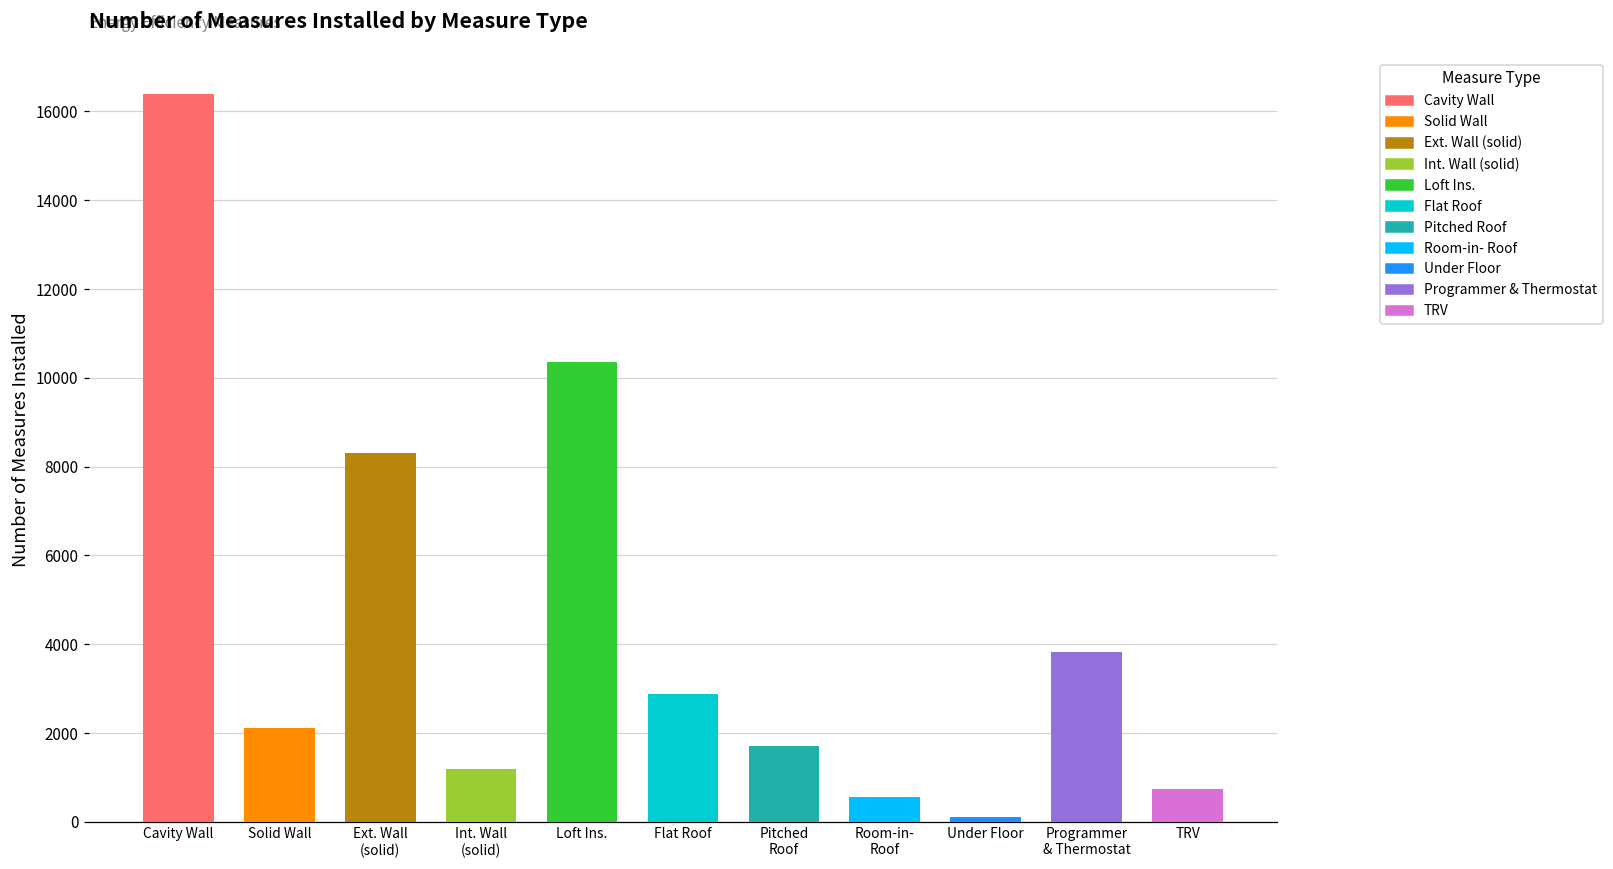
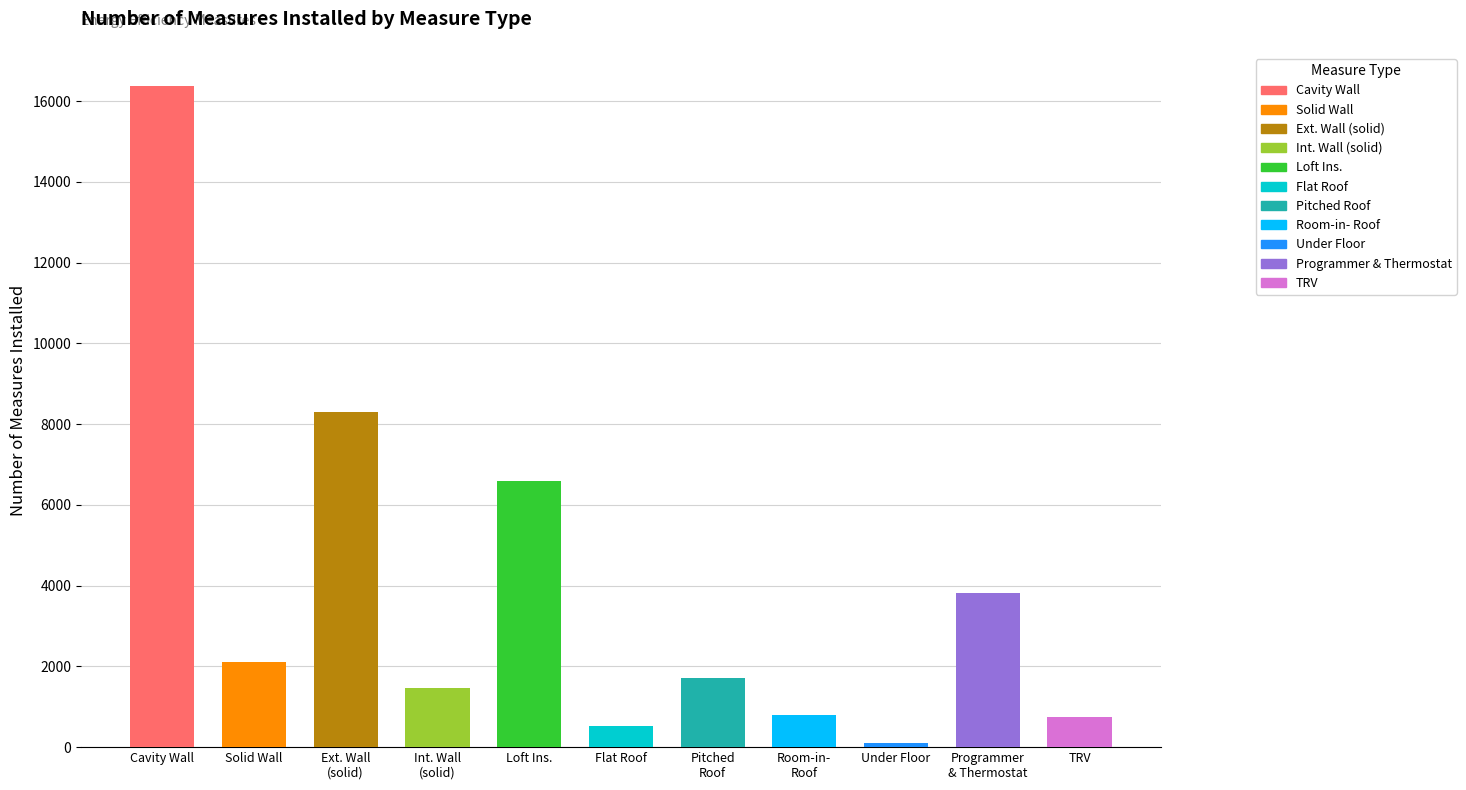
  {
    "Cavity Wall": 16400,
    "Solid Wall": 2100,
    "Ext. Wall (solid)": 8300,
-   "Int. Wall (solid)": 1200,
-   "Loft Ins.": 10400,
-   "Flat Roof": 2900,
+   "Int. Wall (solid)": 1500,
+   "Loft Ins.": 6600,
+   "Flat Roof": 500,
    "Pitched Roof": 1700,
-   "Room-in- Roof": 600,
+   "Room-in- Roof": 800,
    "Under Floor": 100,
    "Programmer & Thermostat": 3800,
    "TRV": 700
  }
